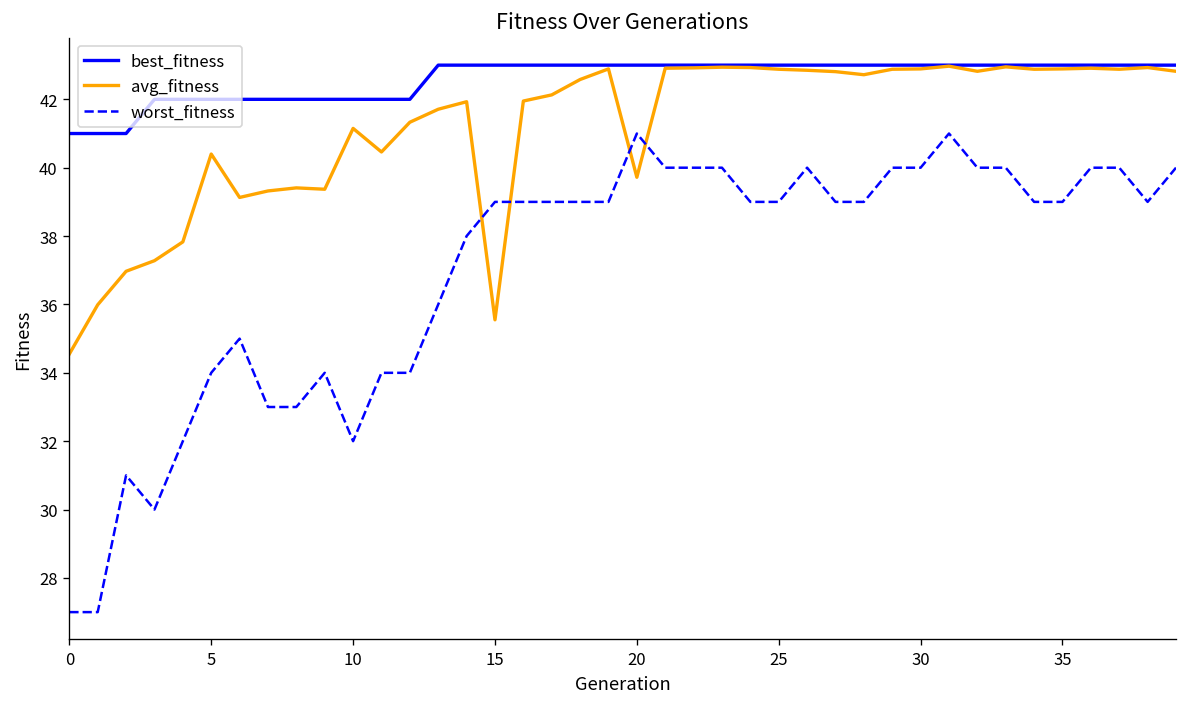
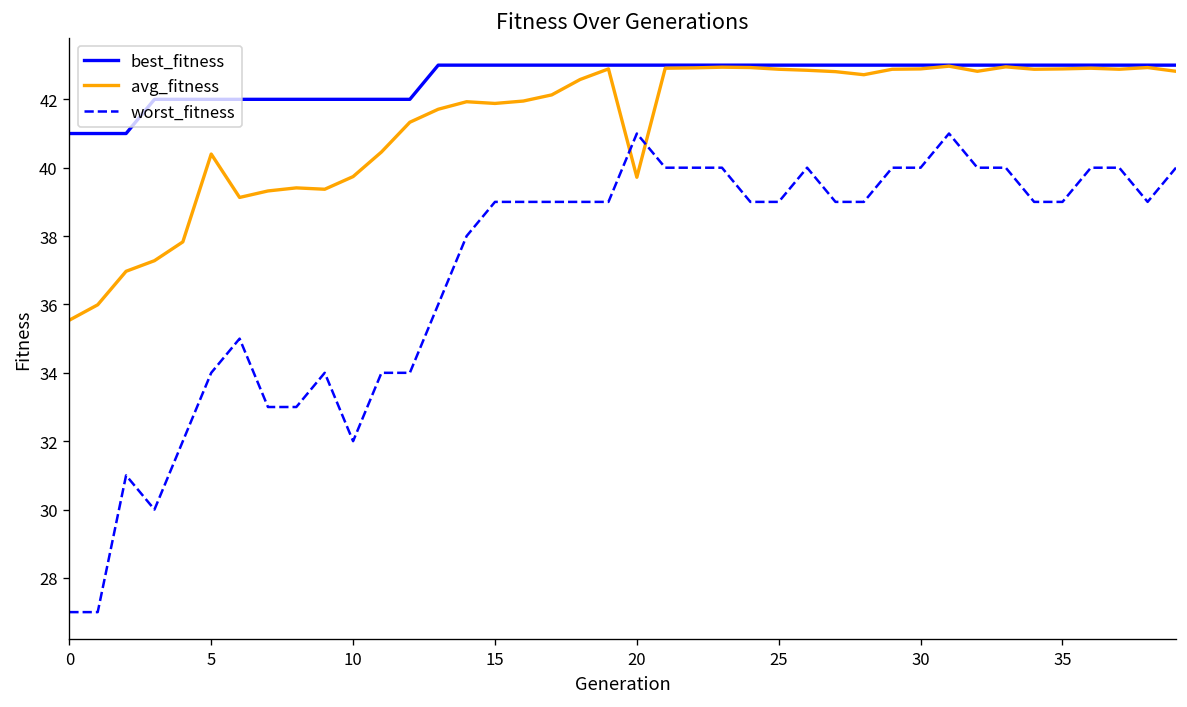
  {
    "avg_fitness": {
-     "0": 34.6,
+     "0": 35.5,
      "5": 40.4,
-     "10": 41.2,
-     "15": 35.6,
+     "10": 39.7,
+     "15": 41.9,
      "20": 39.7,
      "25": 42.9,
      "30": 42.9,
      "35": 42.9
    }
  }
